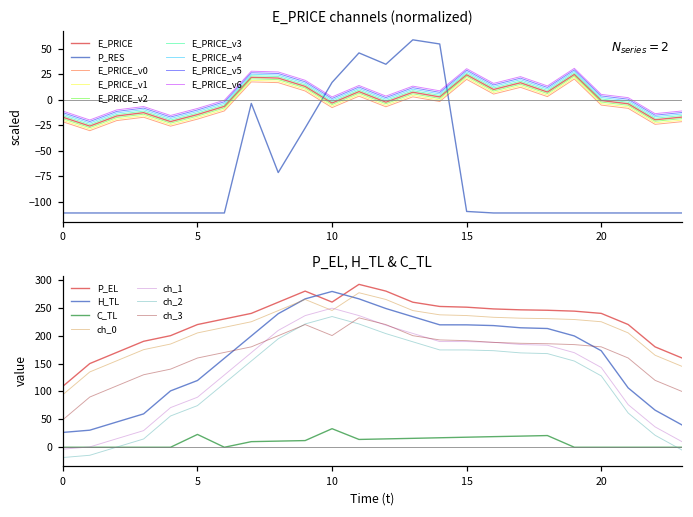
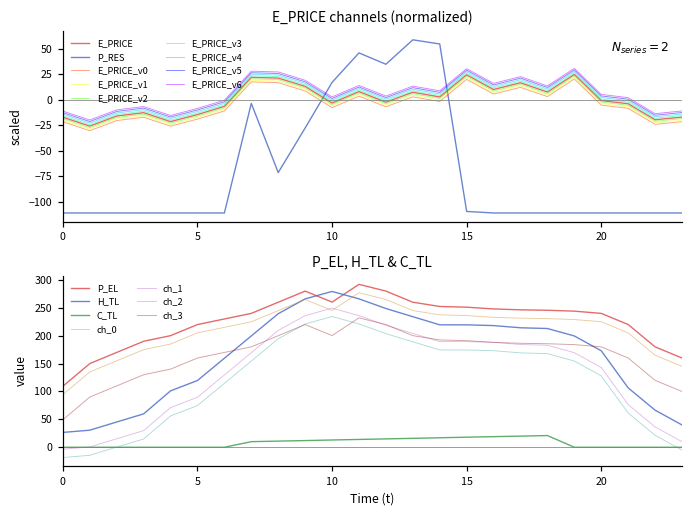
  {
    "E_PRICE channels (normalized)": {
      "P_RES": {
        "0": -110,
        "5": -110,
        "10": 20,
        "15": -110,
        "20": -110
      }
    },
    "P_EL, H_TL & C_TL": {
      "P_EL": {
        "0": 110,
        "5": 220,
        "10": 260,
        "15": 250,
        "20": 240
      },
      "H_TL": {
        "0": 30,
        "5": 120,
        "10": 280,
        "15": 220,
        "20": 170
      },
      "C_TL": {
-       "5": 20,
-       "10": 30,
+       "5": 0,
+       "10": 10,
        "15": 20,
        "20": 0
      },
      "ch_0": {
        "0": 90,
        "5": 200,
        "15": 240,
        "20": 230
      },
      "ch_1": {
        "5": 90,
        "20": 140
      },
      "ch_2": {
        "0": -20,
        "5": 70,
        "10": 230,
        "15": 170,
        "20": 130
      },
      "ch_3": {
        "0": 50,
        "5": 160,
        "10": 200,
        "20": 180
      }
    }
  }
